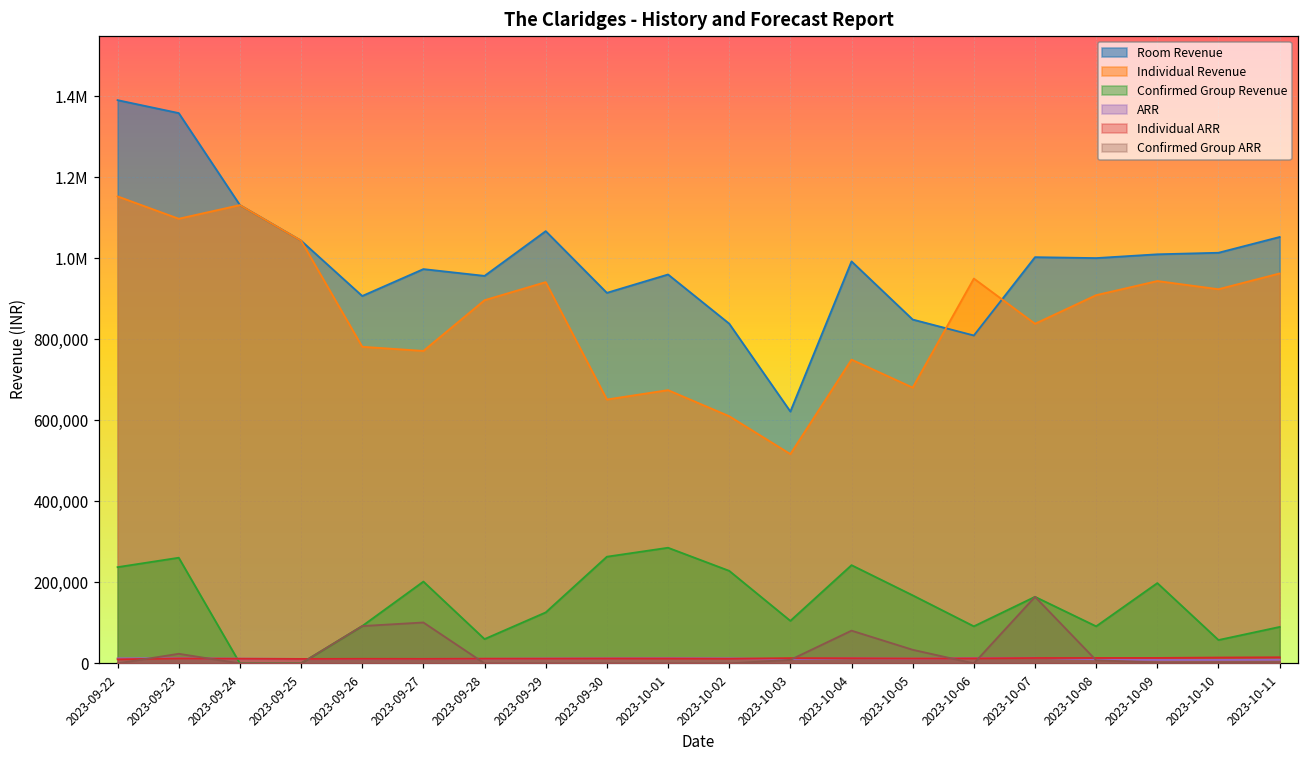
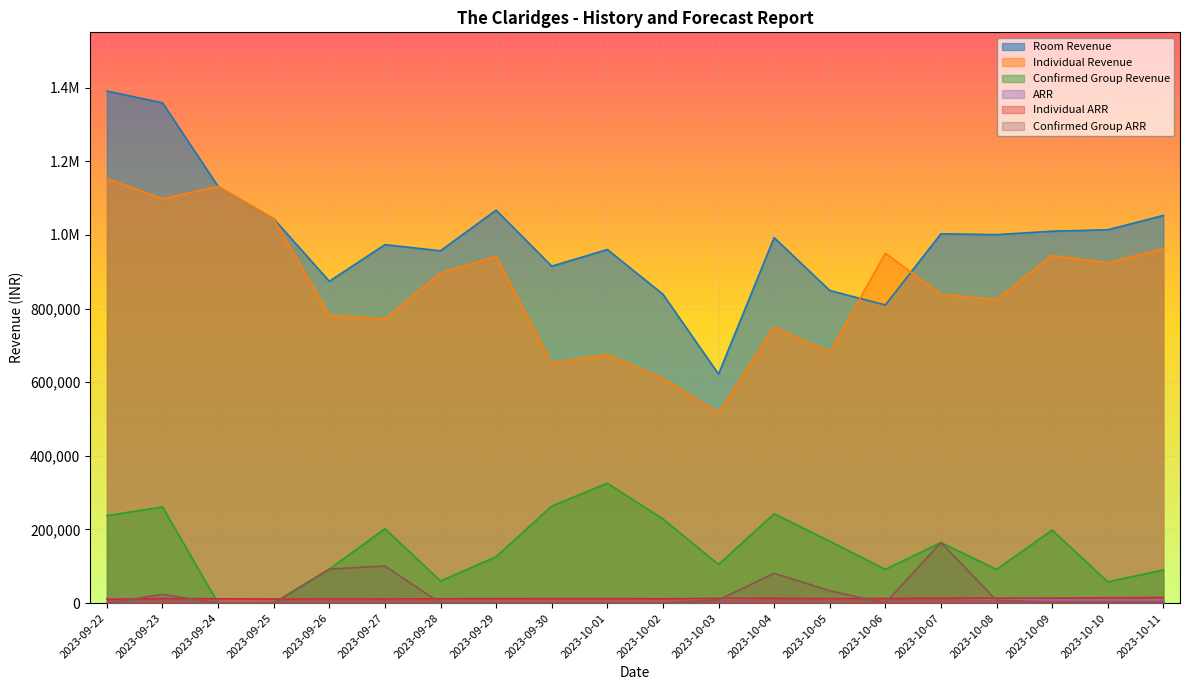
  {
    "Room Revenue": {
      "2023-09-22": "1,390,000",
      "2023-09-23": "1,360,000",
-     "2023-09-26": "910,000",
+     "2023-09-26": "870,000",
      "2023-09-27": "970,000",
      "2023-09-28": "960,000",
      "2023-09-29": "1,070,000",
      "2023-09-30": "910,000",
      "2023-10-01": "960,000",
      "2023-10-02": "840,000",
      "2023-10-03": "620,000",
      "2023-10-04": "990,000",
      "2023-10-05": "850,000",
      "2023-10-06": "810,000",
      "2023-10-07": "1,000,000",
      "2023-10-08": "1,000,000",
      "2023-10-09": "1,010,000",
      "2023-10-10": "1,010,000",
      "2023-10-11": "1,050,000"
    },
    "Individual Revenue": {
      "2023-09-22": "1,150,000",
      "2023-09-23": "1,100,000",
      "2023-09-26": "780,000",
      "2023-09-27": "770,000",
      "2023-09-28": "900,000",
      "2023-09-29": "940,000",
      "2023-09-30": "650,000",
      "2023-10-01": "670,000",
      "2023-10-02": "610,000",
      "2023-10-03": "520,000",
      "2023-10-04": "750,000",
      "2023-10-05": "680,000",
      "2023-10-06": "950,000",
      "2023-10-07": "840,000",
-     "2023-10-08": "910,000",
+     "2023-10-08": "820,000",
      "2023-10-09": "940,000",
      "2023-10-10": "920,000",
      "2023-10-11": "960,000"
    },
    "Confirmed Group Revenue": {
      "2023-09-22": "240,000",
      "2023-09-23": "260,000",
      "2023-09-27": "200,000",
      "2023-09-28": "60,000",
      "2023-09-29": "130,000",
      "2023-09-30": "260,000",
-     "2023-10-01": "290,000",
+     "2023-10-01": "330,000",
      "2023-10-02": "230,000",
      "2023-10-03": "110,000",
      "2023-10-04": "240,000",
      "2023-10-05": "170,000",
      "2023-10-06": "90,000",
      "2023-10-08": "90,000",
      "2023-10-09": "200,000",
      "2023-10-10": "60,000",
      "2023-10-11": "90,000"
    }
  }
